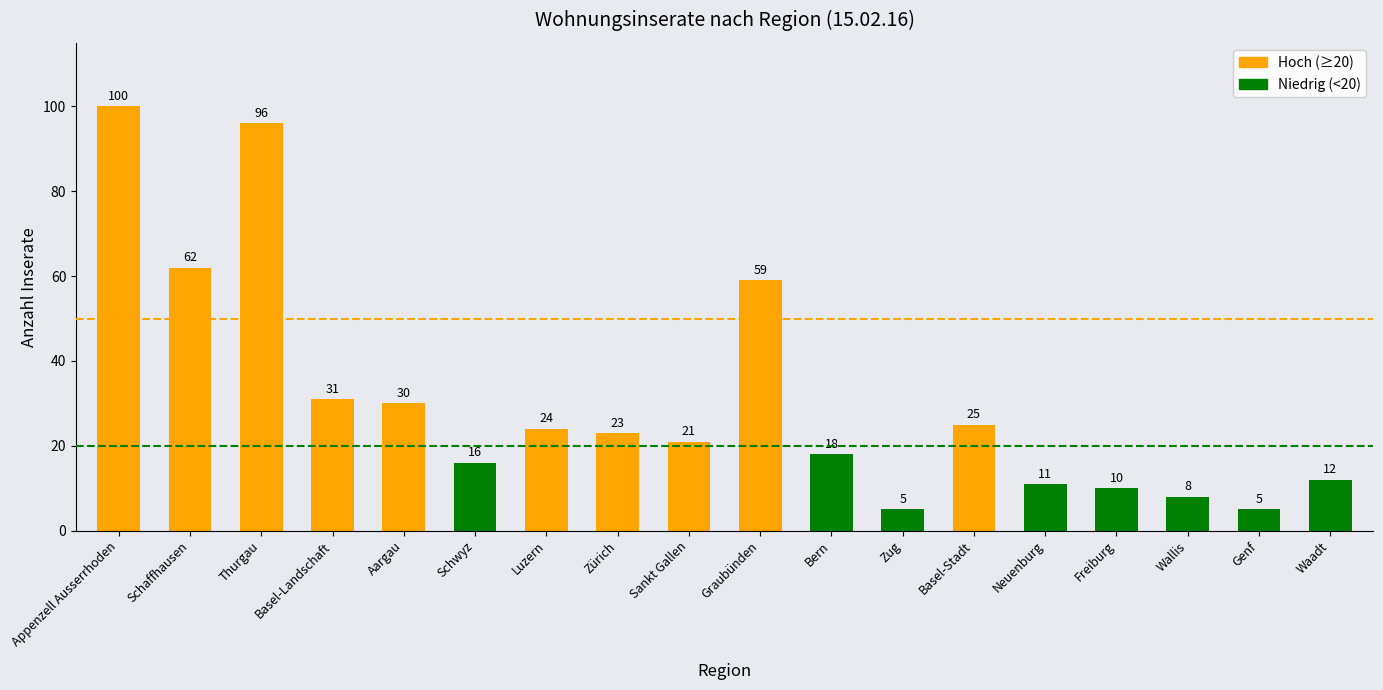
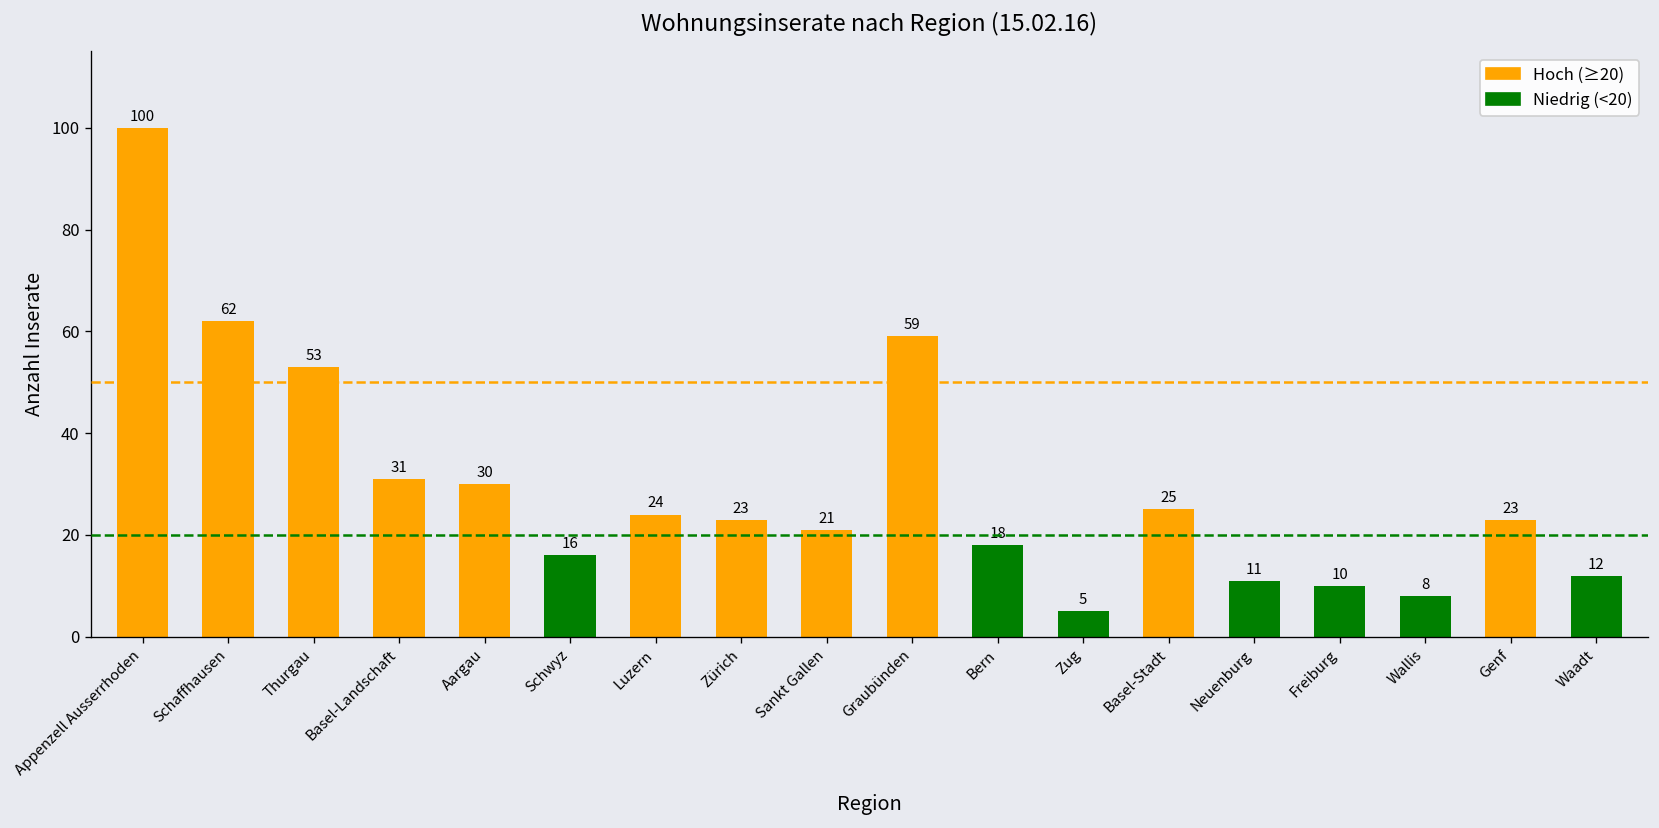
  {
    "Appenzell Ausserrhoden": 100,
    "Schaffhausen": 62,
-   "Thurgau": 96,
+   "Thurgau": 53,
    "Basel-Landschaft": 31,
    "Aargau": 30,
    "Schwyz": 16,
    "Luzern": 24,
    "Zürich": 23,
    "Sankt Gallen": 21,
    "Graubünden": 59,
    "Bern": 18,
    "Zug": 5,
    "Basel-Stadt": 25,
    "Neuenburg": 11,
    "Freiburg": 10,
    "Wallis": 8,
-   "Genf": 5,
+   "Genf": 23,
    "Waadt": 12
  }
